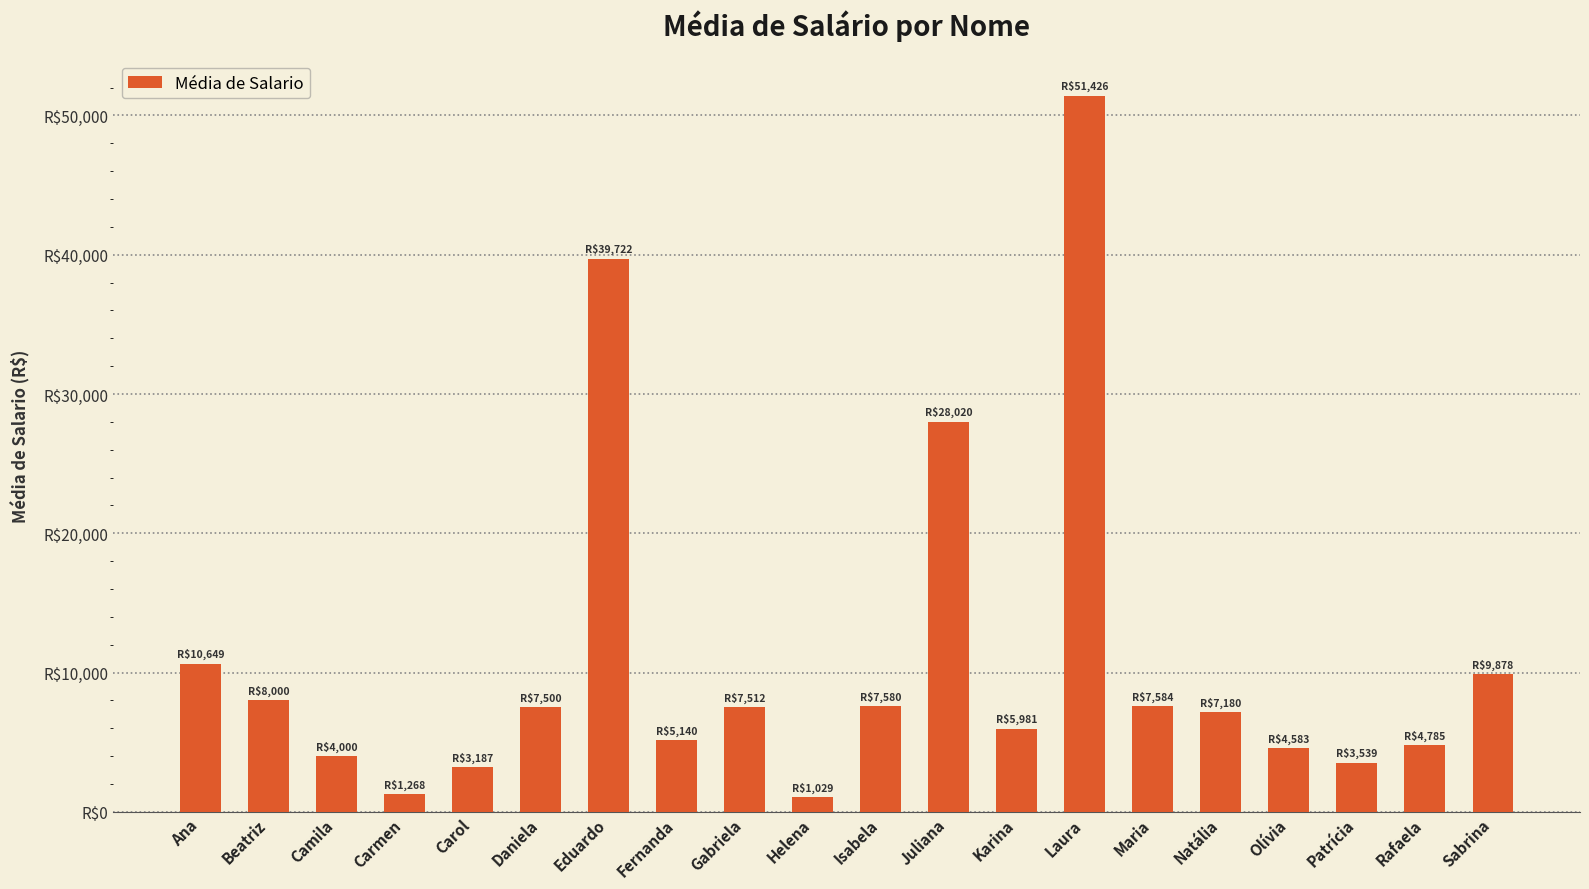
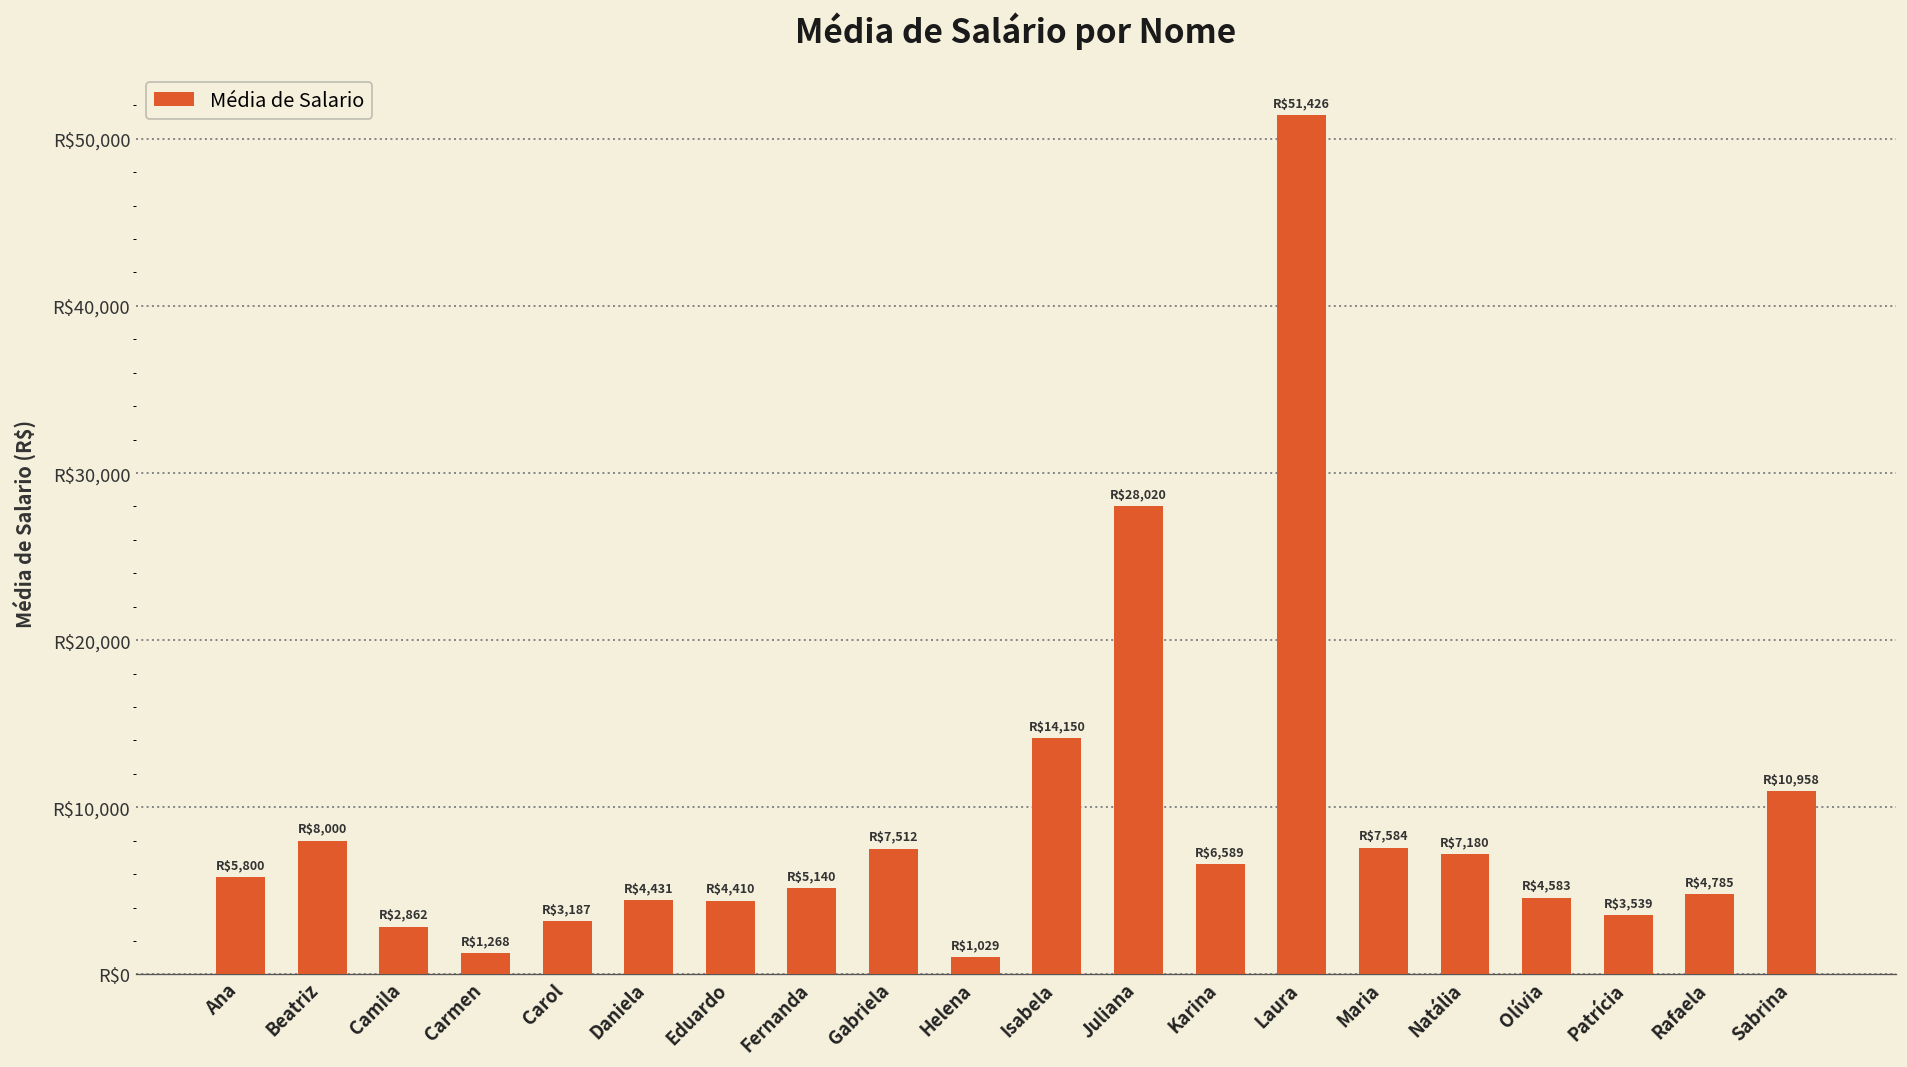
  {
-   "Ana": "$10,649",
+   "Ana": "$5,800",
    "Beatriz": "$8,000",
-   "Camila": "$4,000",
+   "Camila": "$2,862",
    "Carmen": "$1,268",
    "Carol": "$3,187",
-   "Daniela": "$7,500",
-   "Eduardo": "$39,722",
+   "Daniela": "$4,431",
+   "Eduardo": "$4,410",
    "Fernanda": "$5,140",
    "Gabriela": "$7,512",
    "Helena": "$1,029",
-   "Isabela": "$7,580",
+   "Isabela": "$14,150",
    "Juliana": "$28,020",
-   "Karina": "$5,981",
+   "Karina": "$6,589",
    "Laura": "$51,426",
    "Maria": "$7,584",
    "Natália": "$7,180",
    "Olívia": "$4,583",
    "Patrícia": "$3,539",
    "Rafaela": "$4,785",
-   "Sabrina": "$9,878"
+   "Sabrina": "$10,958"
  }
